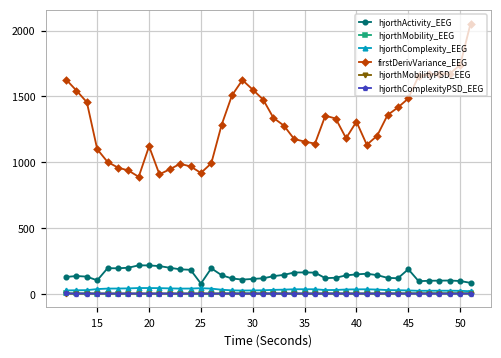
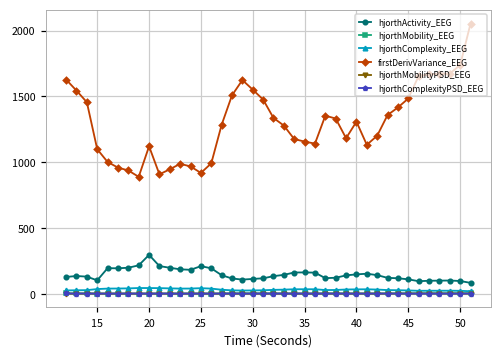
  {
    "hjorthActivity_EEG": {
      "15": 100,
-     "20": 220,
-     "25": 80,
+     "20": 300,
+     "25": 210,
      "30": 110,
      "35": 160,
      "40": 150,
-     "45": 190,
+     "45": 110,
      "50": 100
    },
    "hjorthComplexity_EEG": {
      "15": 40,
      "20": 40,
      "25": 40,
      "30": 30,
      "35": 40,
      "40": 30,
      "45": 30
    },
    "firstDerivVariance_EEG": {
      "15": 1100,
      "20": 1120,
      "25": 920,
      "30": 1550,
      "35": 1160,
      "40": 1310,
      "45": 1480
    }
  }
